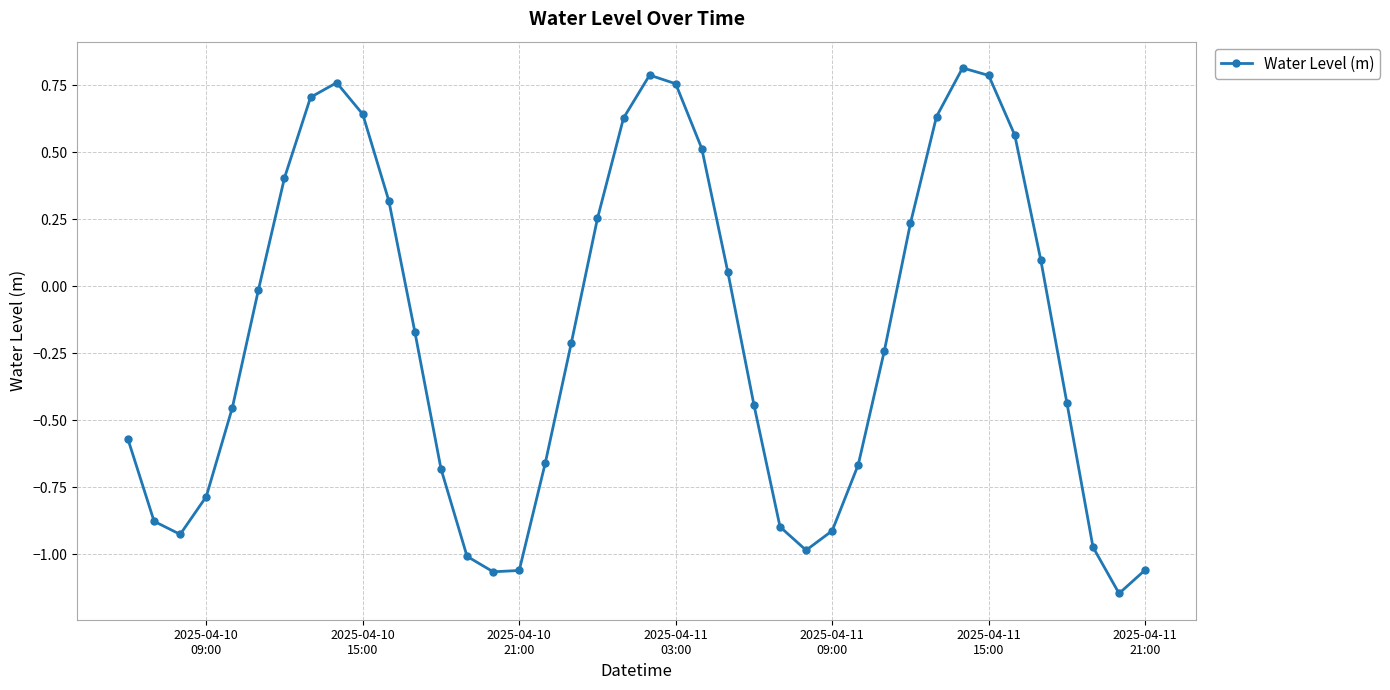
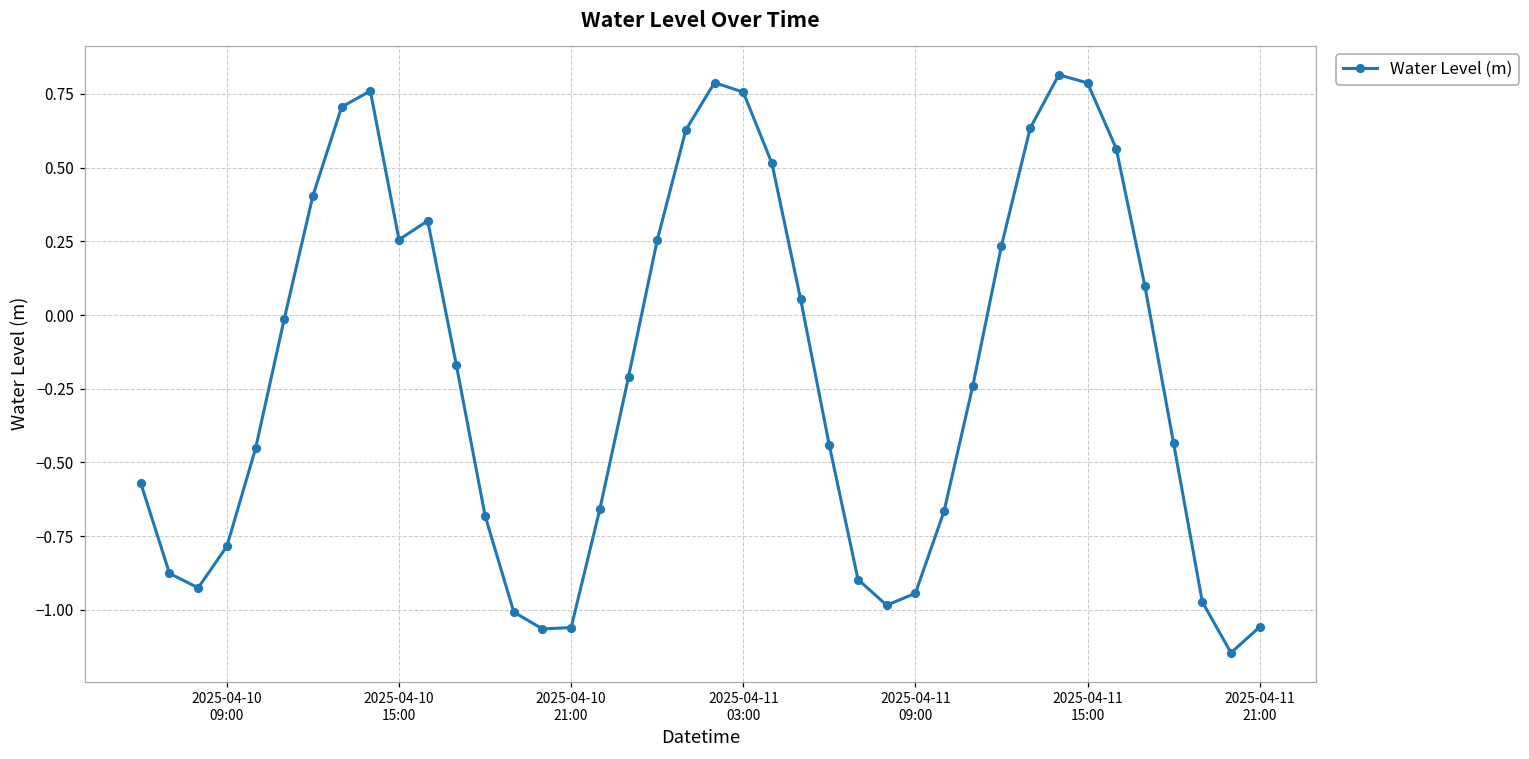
  {
    "2025-04-10 09:00": -0.78,
-   "2025-04-10 15:00": 0.64,
+   "2025-04-10 15:00": 0.26,
    "2025-04-10 21:00": -1.06,
    "2025-04-11 03:00": 0.76,
-   "2025-04-11 09:00": -0.91,
+   "2025-04-11 09:00": -0.94,
    "2025-04-11 15:00": 0.79,
    "2025-04-11 21:00": -1.06
  }
